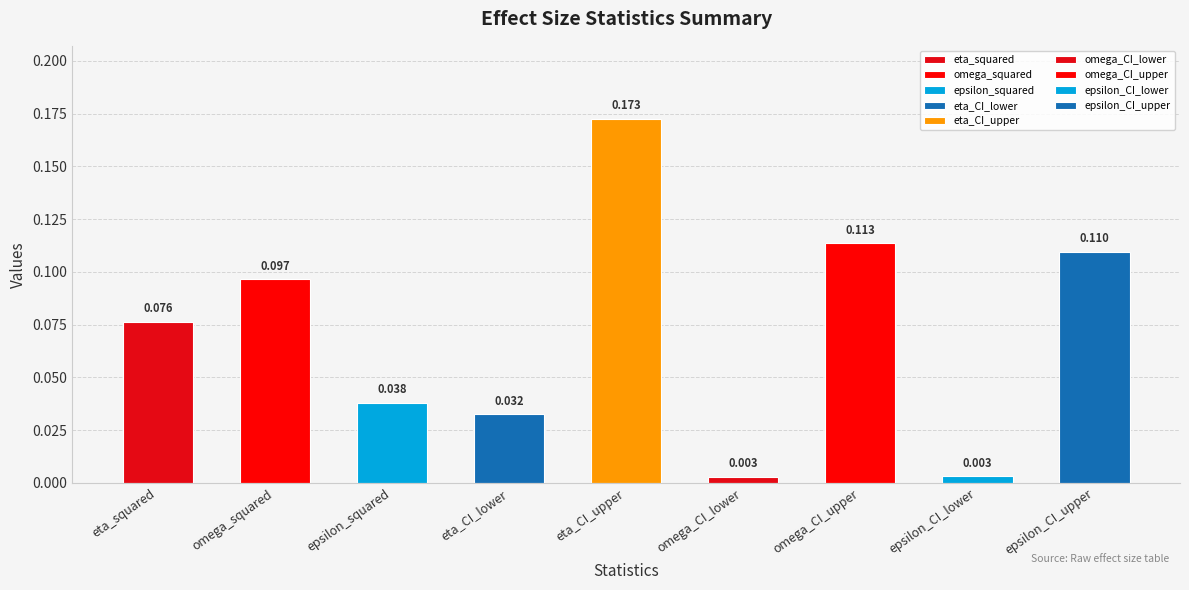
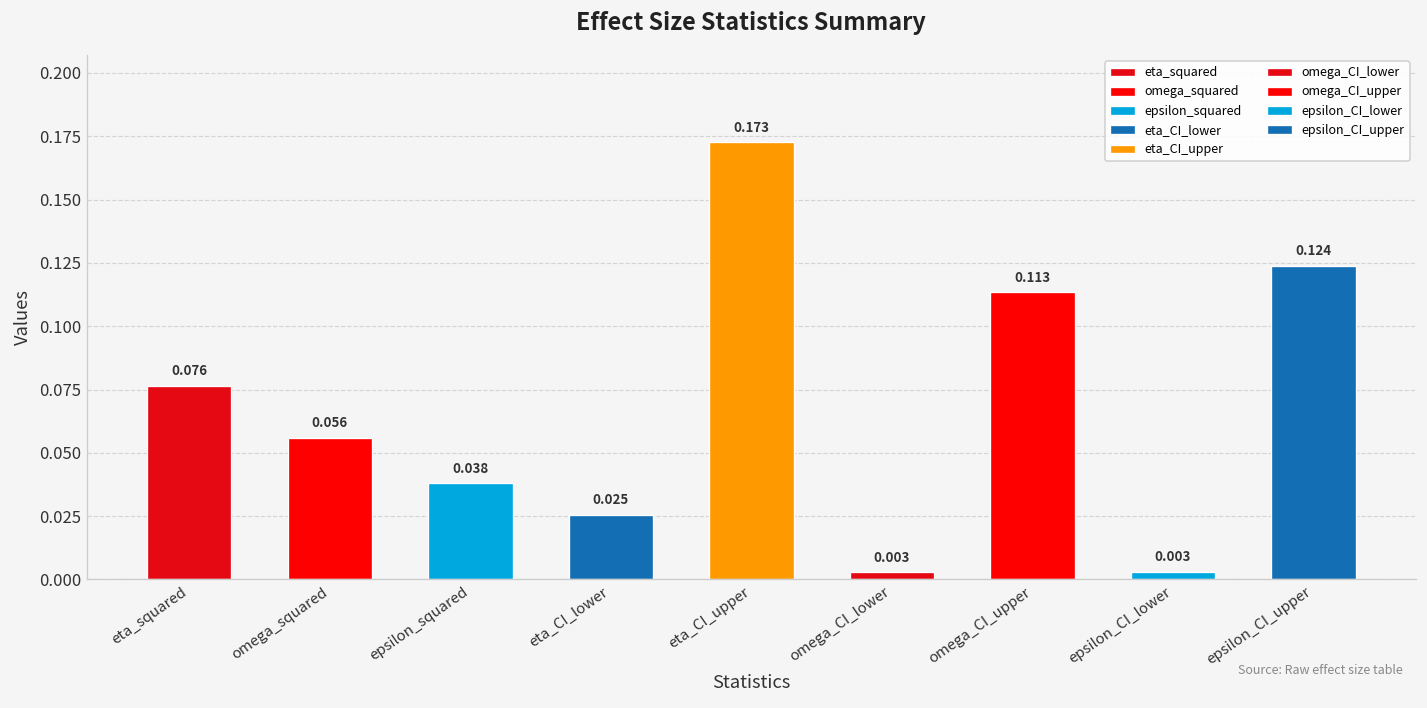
  {
    "eta_squared": 0.076,
-   "omega_squared": 0.097,
+   "omega_squared": 0.056,
    "epsilon_squared": 0.038,
-   "eta_CI_lower": 0.032,
+   "eta_CI_lower": 0.025,
    "eta_CI_upper": 0.173,
    "omega_CI_lower": 0.003,
    "omega_CI_upper": 0.113,
    "epsilon_CI_lower": 0.003,
-   "epsilon_CI_upper": 0.110
+   "epsilon_CI_upper": 0.124
  }
